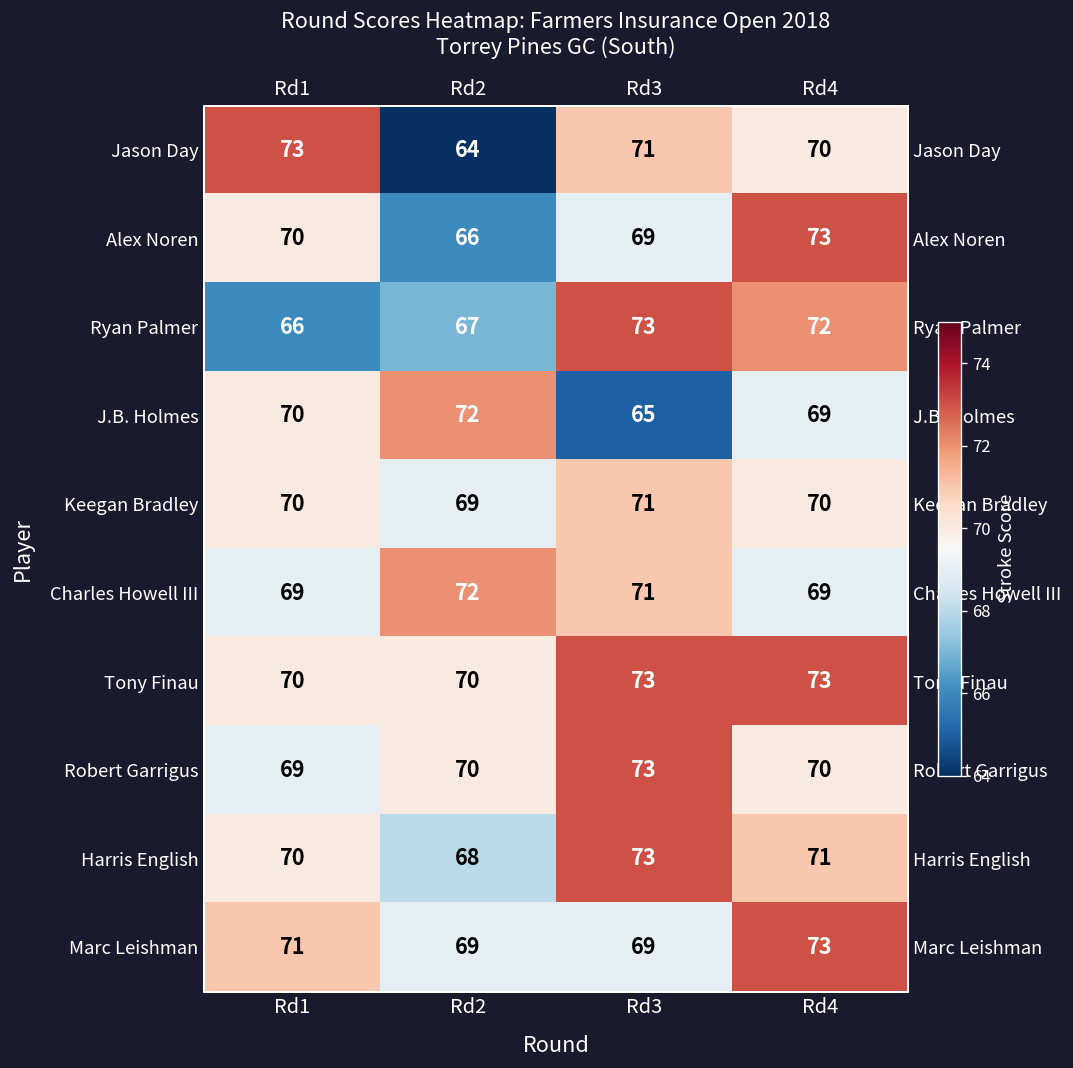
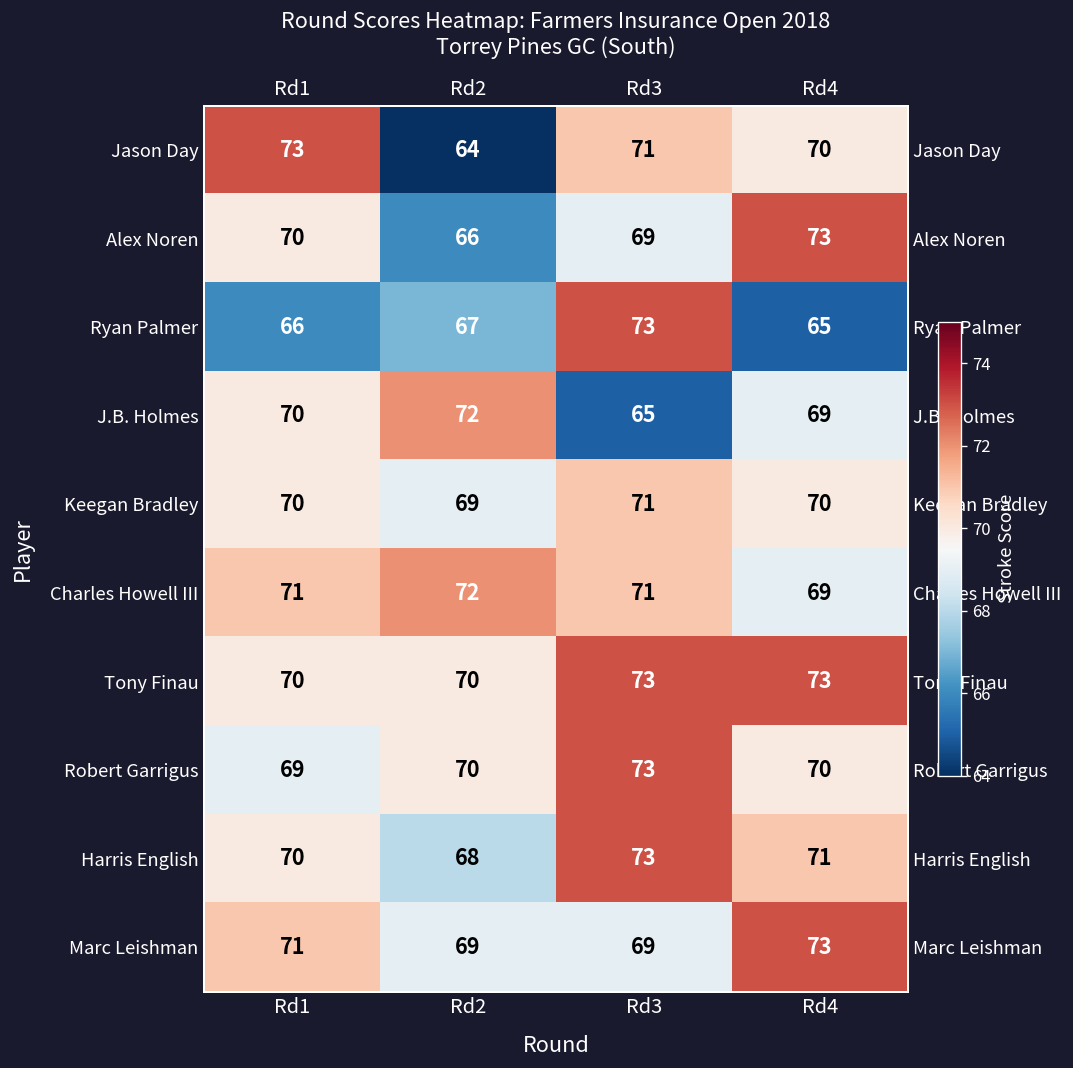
  {
    "Jason Day": {
      "Rd1": 73,
      "Rd2": 64,
      "Rd3": 71,
      "Rd4": 70
    },
    "Alex Noren": {
      "Rd1": 70,
      "Rd2": 66,
      "Rd3": 69,
      "Rd4": 73
    },
    "Ryan Palmer": {
      "Rd1": 66,
      "Rd2": 67,
      "Rd3": 73,
-     "Rd4": 72
+     "Rd4": 65
    },
    "J.B. Holmes": {
      "Rd1": 70,
      "Rd2": 72,
      "Rd3": 65,
      "Rd4": 69
    },
    "Keegan Bradley": {
      "Rd1": 70,
      "Rd2": 69,
      "Rd3": 71,
      "Rd4": 70
    },
    "Charles Howell III": {
-     "Rd1": 69,
+     "Rd1": 71,
      "Rd2": 72,
      "Rd3": 71,
      "Rd4": 69
    },
    "Tony Finau": {
      "Rd1": 70,
      "Rd2": 70,
      "Rd3": 73,
      "Rd4": 73
    },
    "Robert Garrigus": {
      "Rd1": 69,
      "Rd2": 70,
      "Rd3": 73,
      "Rd4": 70
    },
    "Harris English": {
      "Rd1": 70,
      "Rd2": 68,
      "Rd3": 73,
      "Rd4": 71
    },
    "Marc Leishman": {
      "Rd1": 71,
      "Rd2": 69,
      "Rd3": 69,
      "Rd4": 73
    }
  }
